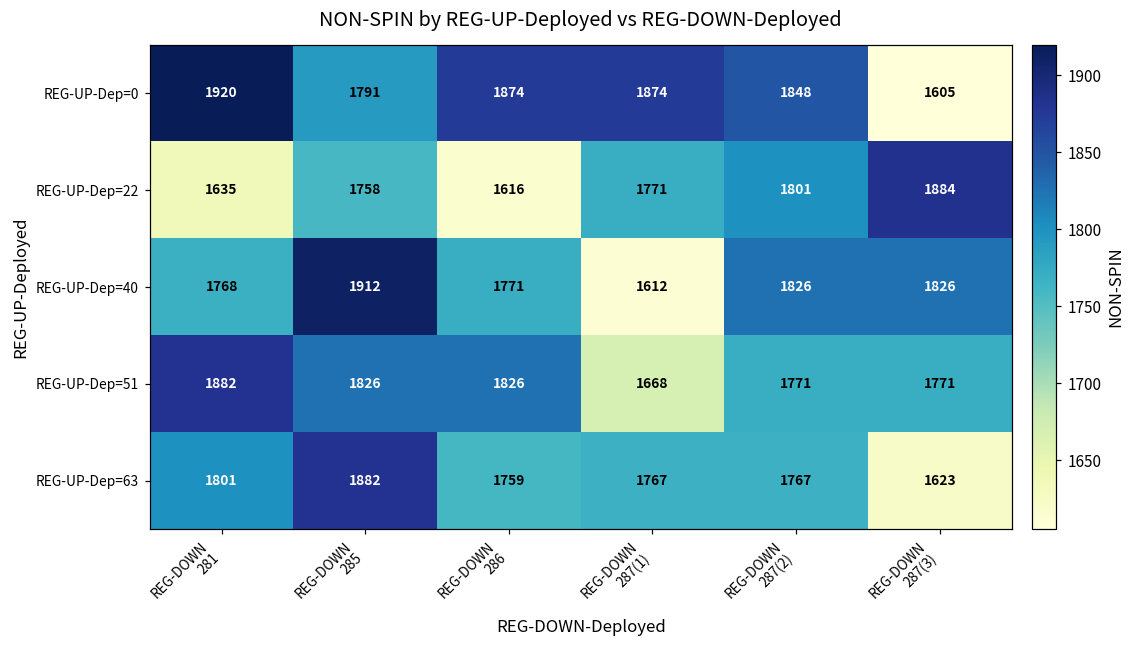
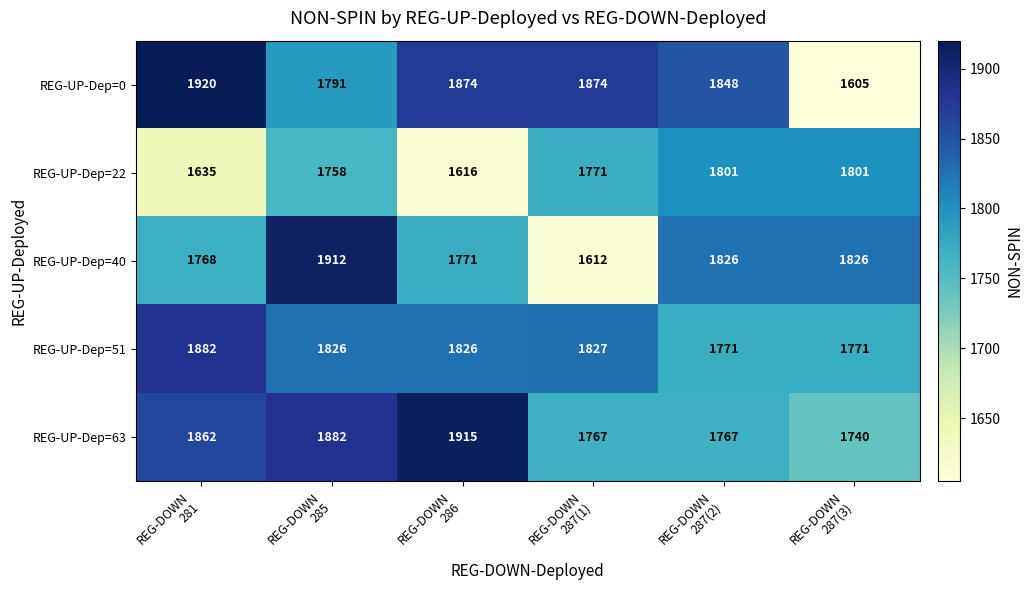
  {
    "REG-UP-Dep=0": {
      "REG-DOWN 281": 1920,
      "REG-DOWN 285": 1791,
      "REG-DOWN 286": 1874,
      "REG-DOWN 287(1)": 1874,
      "REG-DOWN 287(2)": 1848,
      "REG-DOWN 287(3)": 1605
    },
    "REG-UP-Dep=22": {
      "REG-DOWN 281": 1635,
      "REG-DOWN 285": 1758,
      "REG-DOWN 286": 1616,
      "REG-DOWN 287(1)": 1771,
      "REG-DOWN 287(2)": 1801,
-     "REG-DOWN 287(3)": 1884
+     "REG-DOWN 287(3)": 1801
    },
    "REG-UP-Dep=40": {
      "REG-DOWN 281": 1768,
      "REG-DOWN 285": 1912,
      "REG-DOWN 286": 1771,
      "REG-DOWN 287(1)": 1612,
      "REG-DOWN 287(2)": 1826,
      "REG-DOWN 287(3)": 1826
    },
    "REG-UP-Dep=51": {
      "REG-DOWN 281": 1882,
      "REG-DOWN 285": 1826,
      "REG-DOWN 286": 1826,
-     "REG-DOWN 287(1)": 1668,
+     "REG-DOWN 287(1)": 1827,
      "REG-DOWN 287(2)": 1771,
      "REG-DOWN 287(3)": 1771
    },
    "REG-UP-Dep=63": {
-     "REG-DOWN 281": 1801,
+     "REG-DOWN 281": 1862,
      "REG-DOWN 285": 1882,
-     "REG-DOWN 286": 1759,
+     "REG-DOWN 286": 1915,
      "REG-DOWN 287(1)": 1767,
      "REG-DOWN 287(2)": 1767,
-     "REG-DOWN 287(3)": 1623
+     "REG-DOWN 287(3)": 1740
    }
  }
